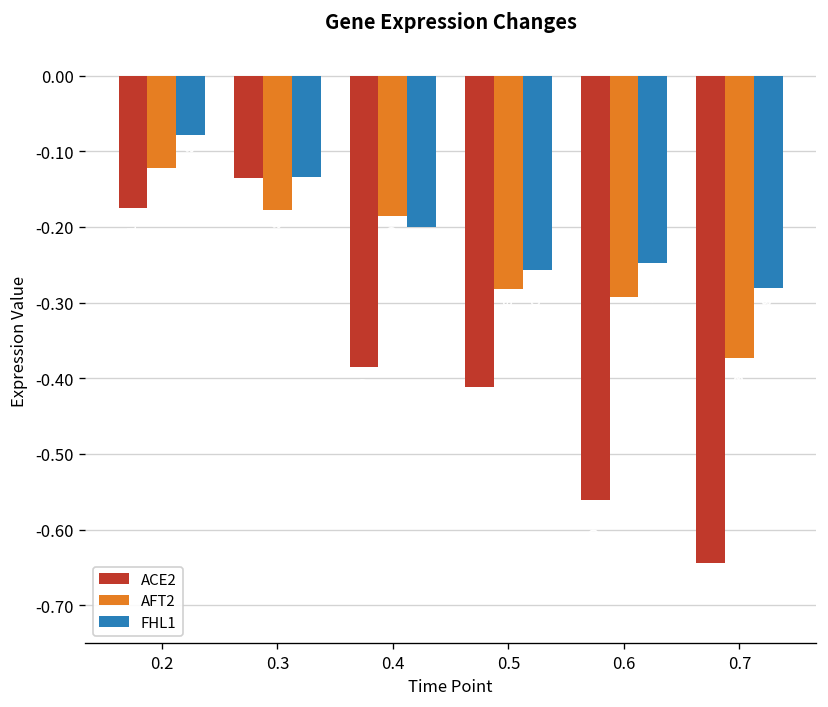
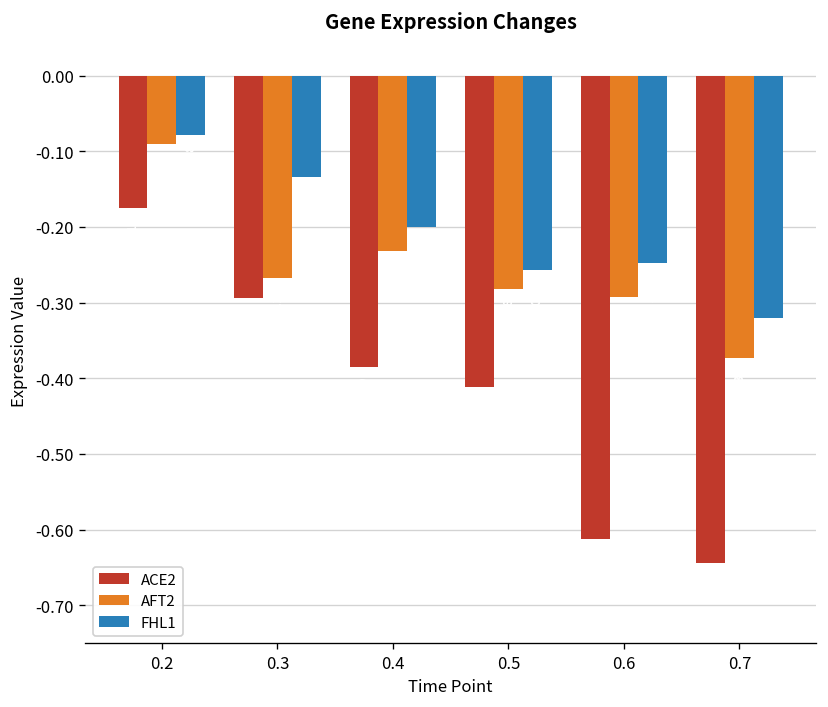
  {
    "ACE2": {
      "0.2": -0.17,
-     "0.3": -0.14,
+     "0.3": -0.29,
      "0.4": -0.39,
      "0.5": -0.41,
-     "0.6": -0.56,
+     "0.6": -0.61,
      "0.7": -0.64
    },
    "AFT2": {
-     "0.2": -0.12,
-     "0.3": -0.18,
-     "0.4": -0.19,
+     "0.2": -0.09,
+     "0.3": -0.27,
+     "0.4": -0.23,
      "0.5": -0.28,
      "0.6": -0.29,
      "0.7": -0.37
    },
    "FHL1": {
      "0.2": -0.08,
      "0.3": -0.13,
      "0.4": -0.20,
      "0.5": -0.26,
      "0.6": -0.25,
-     "0.7": -0.28
+     "0.7": -0.32
    }
  }
